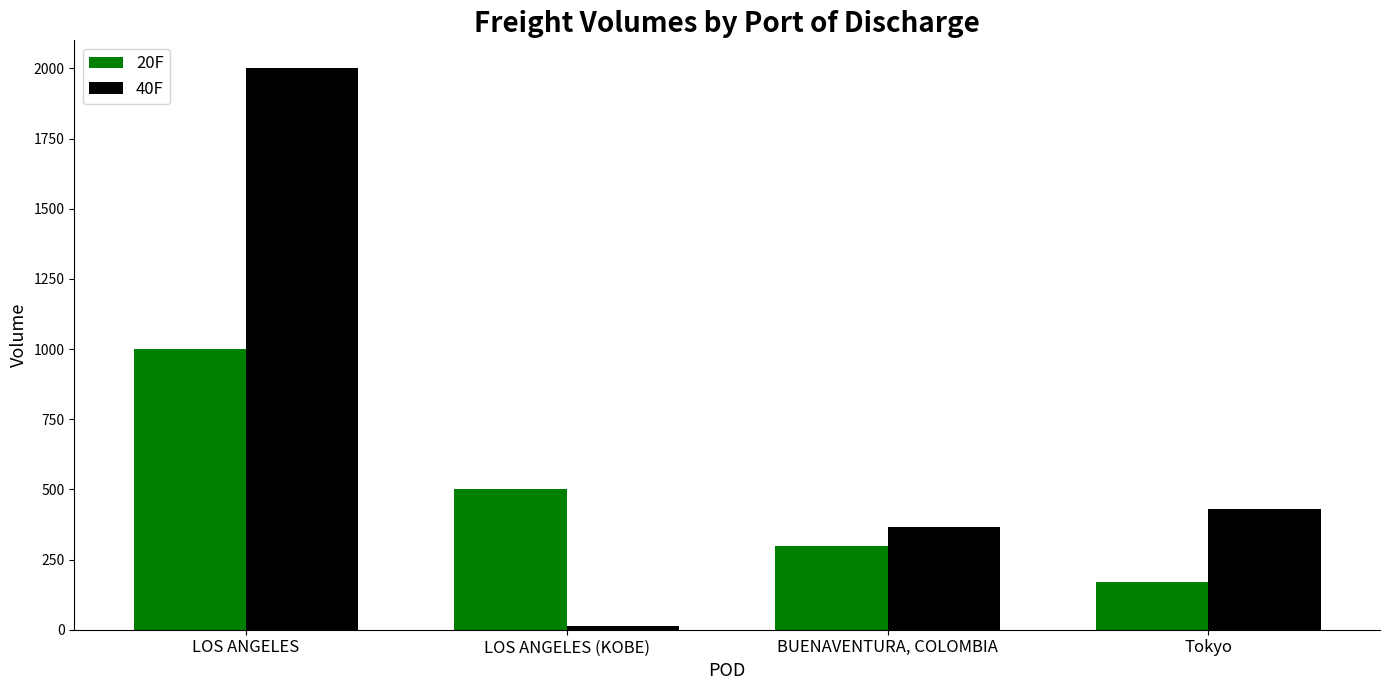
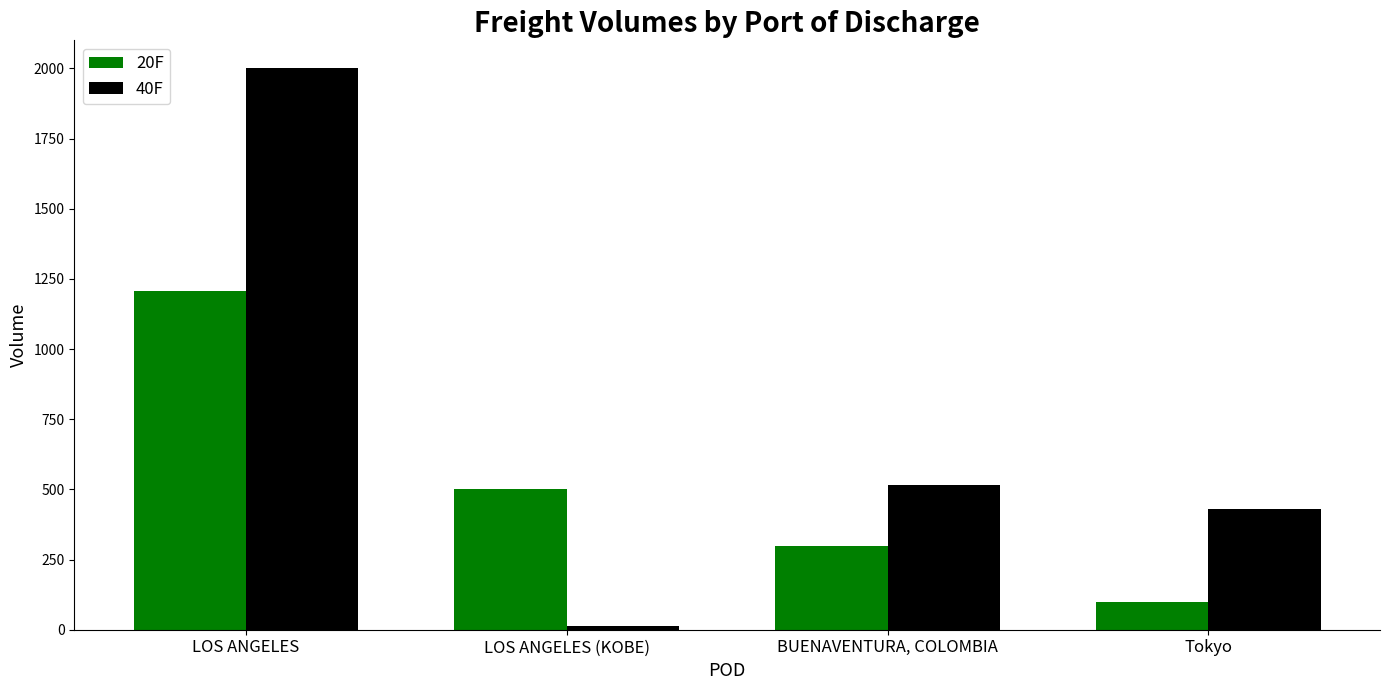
  {
    "20F": {
-     "LOS ANGELES": 1000,
+     "LOS ANGELES": 1210,
      "LOS ANGELES (KOBE)": 500,
      "BUENAVENTURA, COLOMBIA": 300,
-     "Tokyo": 170
+     "Tokyo": 100
    },
    "40F": {
      "LOS ANGELES": 2000,
      "LOS ANGELES (KOBE)": 20,
-     "BUENAVENTURA, COLOMBIA": 370,
+     "BUENAVENTURA, COLOMBIA": 520,
      "Tokyo": 430
    }
  }
